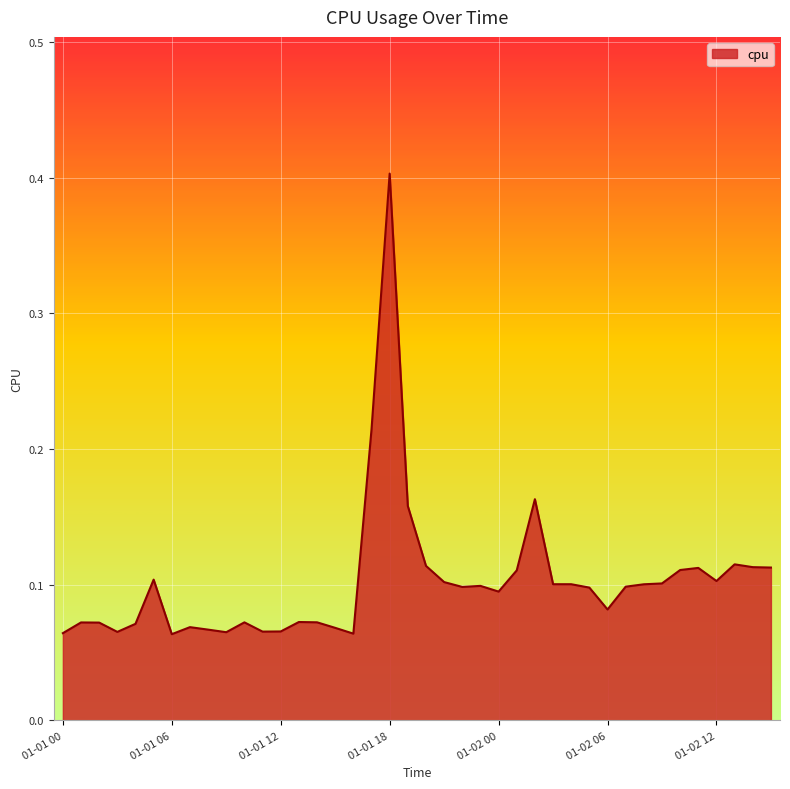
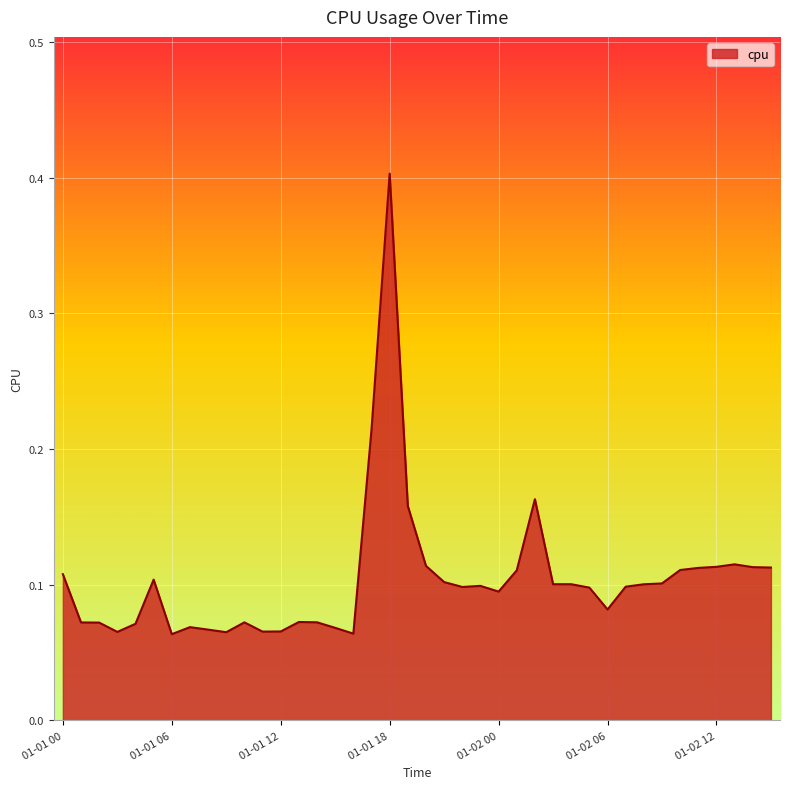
  {
-   "01-01 00": 0.064,
+   "01-01 00": 0.108,
    "01-01 06": 0.064,
    "01-01 12": 0.066,
    "01-01 18": 0.403,
    "01-02 00": 0.095,
    "01-02 06": 0.082,
-   "01-02 12": 0.103
+   "01-02 12": 0.113
  }
